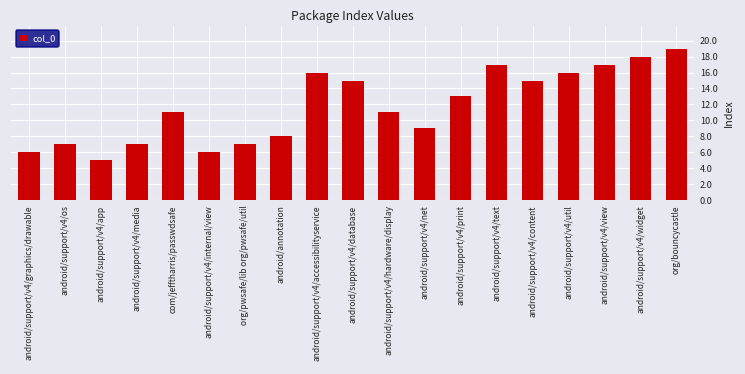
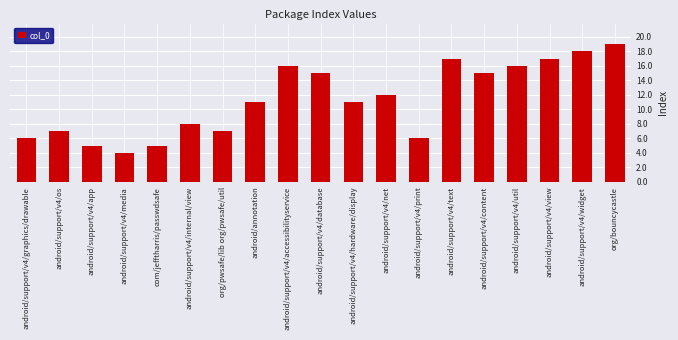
  {
    "android/support/v4/graphics/drawable": 6,
    "android/support/v4/os": 7,
    "android/support/v4/app": 5,
-   "android/support/v4/media": 7,
-   "com/jefftharris/passwdsafe": 11,
-   "android/support/v4/internal/view": 6,
+   "android/support/v4/media": 4,
+   "com/jefftharris/passwdsafe": 5,
+   "android/support/v4/internal/view": 8,
    "org/pwsafe/lib org/pwsafe/util": 7,
-   "android/annotation": 8,
+   "android/annotation": 11,
    "android/support/v4/accessibilityservice": 16,
    "android/support/v4/database": 15,
    "android/support/v4/hardware/display": 11,
-   "android/support/v4/net": 9,
-   "android/support/v4/print": 13,
+   "android/support/v4/net": 12,
+   "android/support/v4/print": 6,
    "android/support/v4/text": 17,
    "android/support/v4/content": 15,
    "android/support/v4/util": 16,
    "android/support/v4/view": 17,
    "android/support/v4/widget": 18,
    "org/bouncycastle": 19
  }
